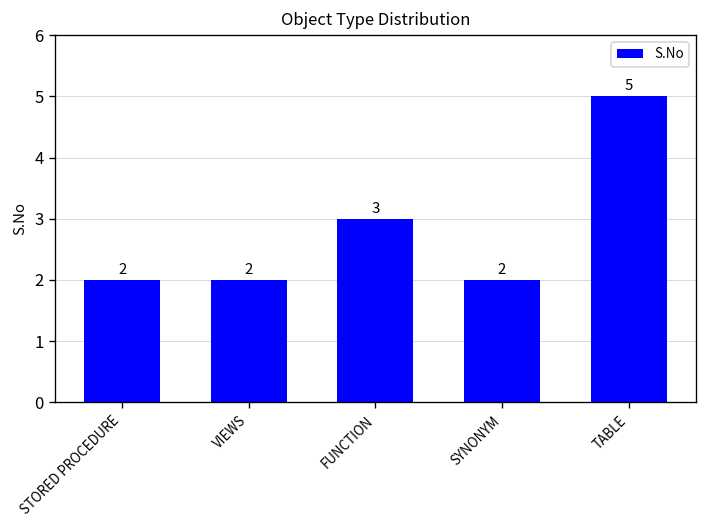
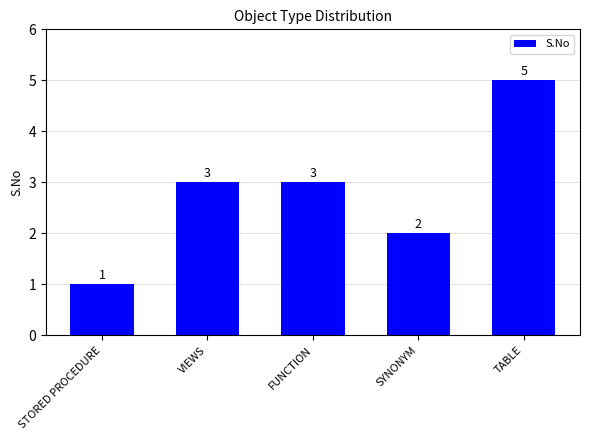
  {
-   "STORED PROCEDURE": 2,
-   "VIEWS": 2,
+   "STORED PROCEDURE": 1,
+   "VIEWS": 3,
    "FUNCTION": 3,
    "SYNONYM": 2,
    "TABLE": 5
  }
